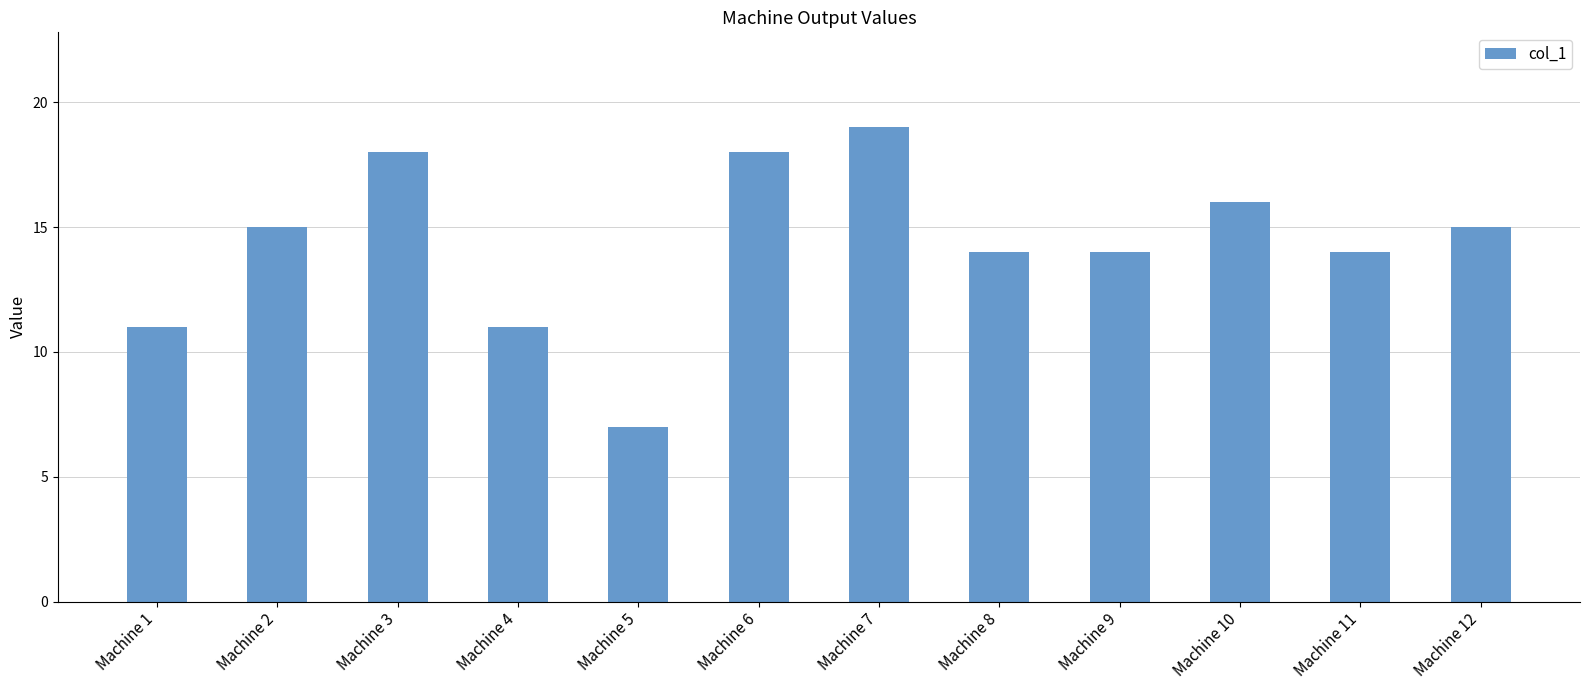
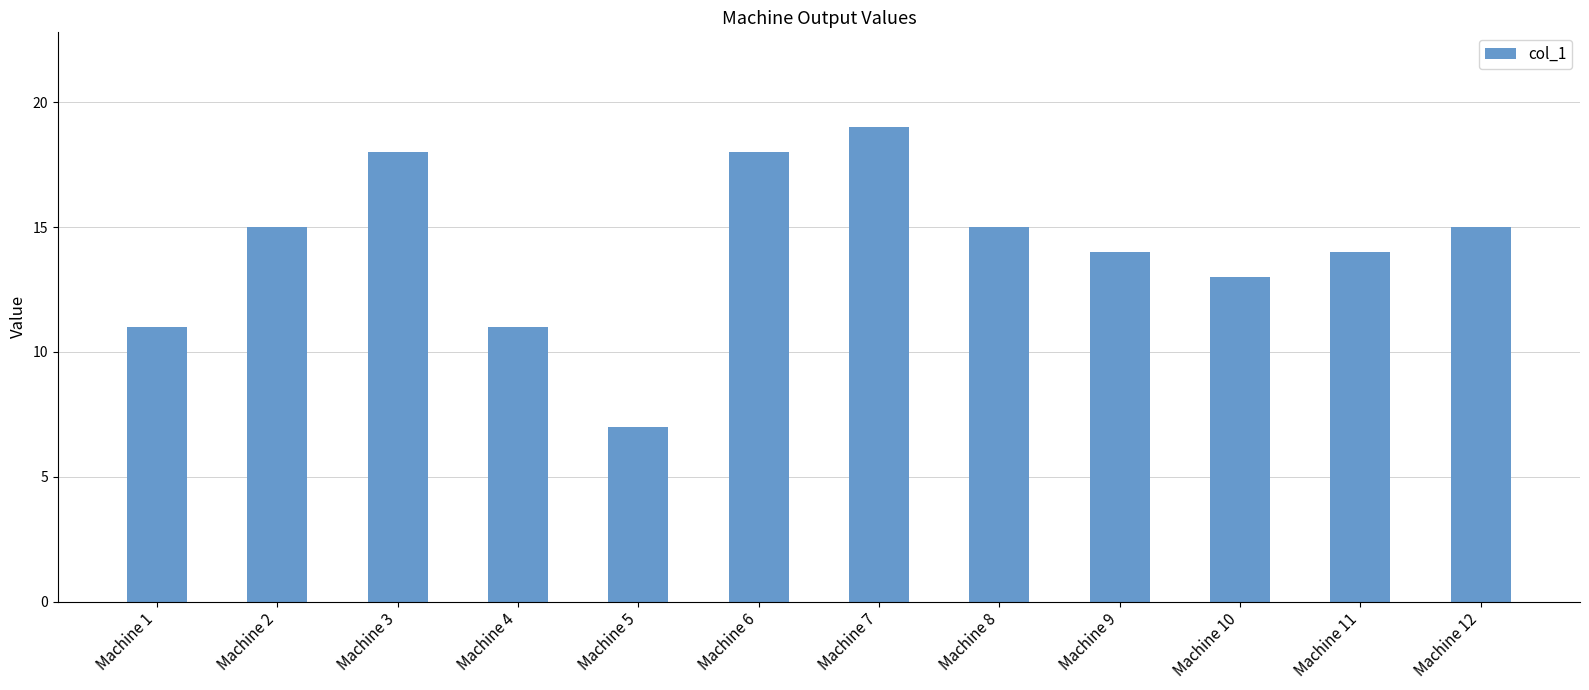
  {
    "Machine 1": 11,
    "Machine 2": 15,
    "Machine 3": 18,
    "Machine 4": 11,
    "Machine 5": 7,
    "Machine 6": 18,
    "Machine 7": 19,
-   "Machine 8": 14,
+   "Machine 8": 15,
    "Machine 9": 14,
-   "Machine 10": 16,
+   "Machine 10": 13,
    "Machine 11": 14,
    "Machine 12": 15
  }
